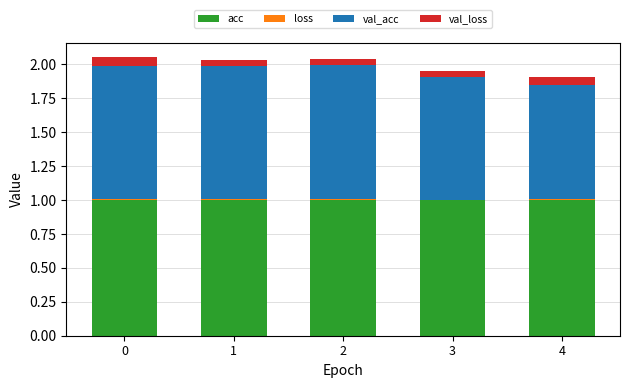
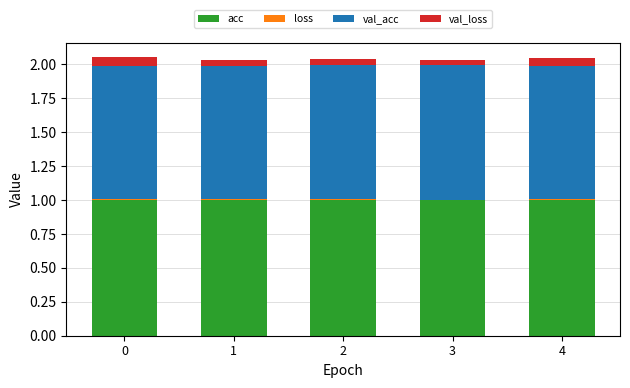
  {
    "acc": {
      "0": 1.00,
      "1": 1.00,
      "2": 1.00,
      "3": 1.00,
      "4": 1.00
    },
    "val_acc": {
      "0": 0.98,
      "1": 0.99,
      "2": 0.99,
-     "3": 0.90,
-     "4": 0.85
+     "3": 0.99,
+     "4": 0.98
    },
    "val_loss": {
      "0": 0.07,
      "1": 0.04,
      "2": 0.05,
      "3": 0.04,
      "4": 0.06
    }
  }
